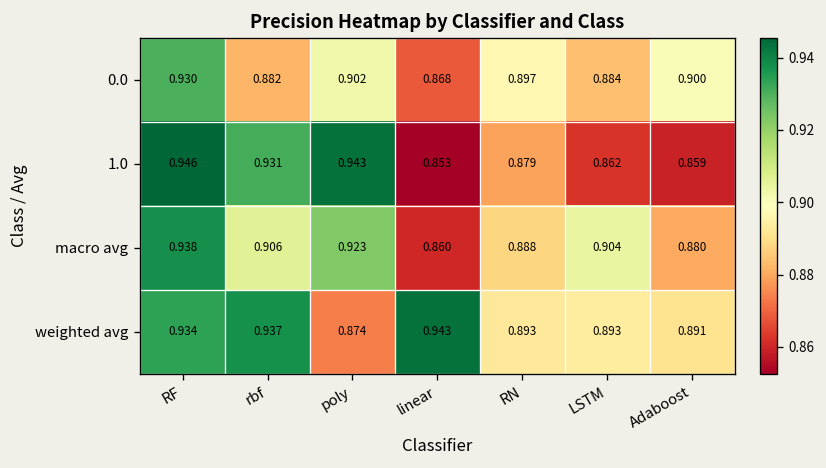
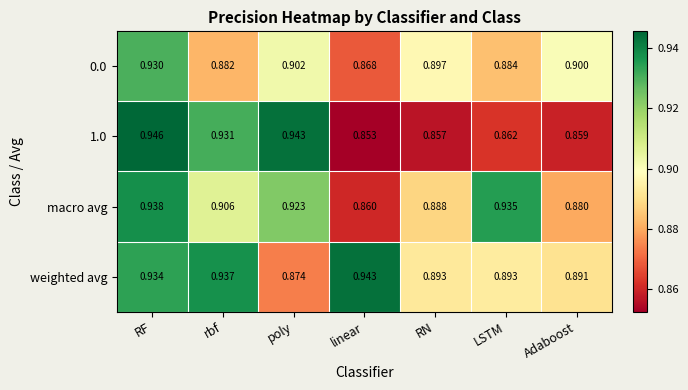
  {
    "0.0": {
      "RF": 0.930,
      "rbf": 0.882,
      "poly": 0.902,
      "linear": 0.868,
      "RN": 0.897,
      "LSTM": 0.884,
      "Adaboost": 0.900
    },
    "1.0": {
      "RF": 0.946,
      "rbf": 0.931,
      "poly": 0.943,
      "linear": 0.853,
-     "RN": 0.879,
+     "RN": 0.857,
      "LSTM": 0.862,
      "Adaboost": 0.859
    },
    "macro avg": {
      "RF": 0.938,
      "rbf": 0.906,
      "poly": 0.923,
      "linear": 0.860,
      "RN": 0.888,
-     "LSTM": 0.904,
+     "LSTM": 0.935,
      "Adaboost": 0.880
    },
    "weighted avg": {
      "RF": 0.934,
      "rbf": 0.937,
      "poly": 0.874,
      "linear": 0.943,
      "RN": 0.893,
      "LSTM": 0.893,
      "Adaboost": 0.891
    }
  }
